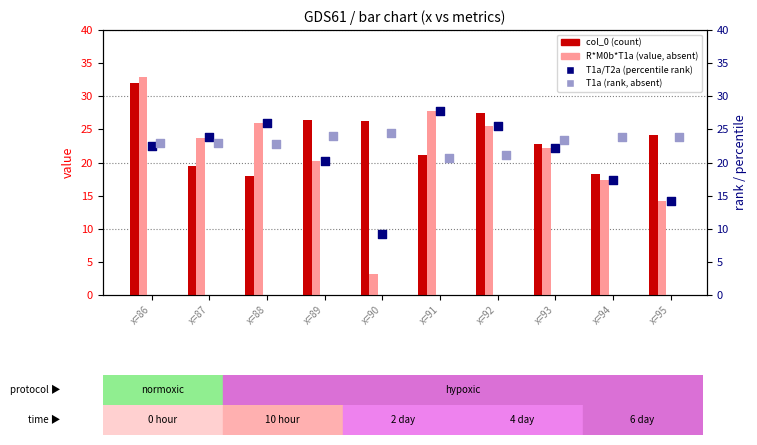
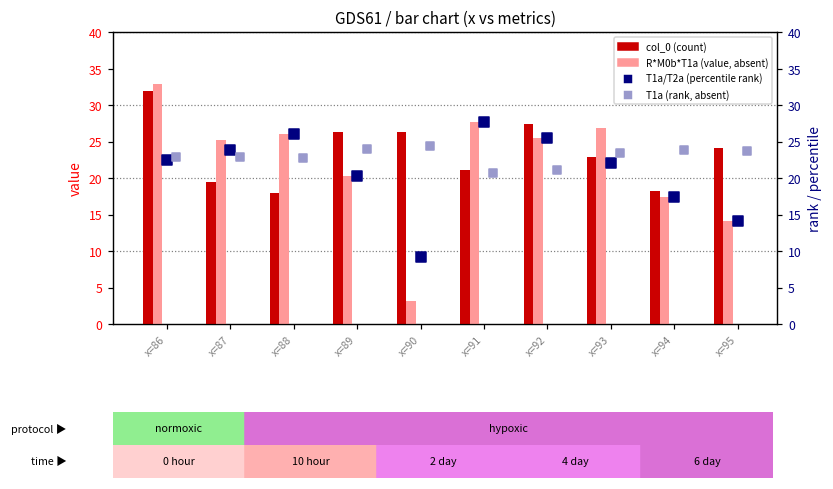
  {
    "col_0 (count)": {
      "x=86": 32,
      "x=87": 19,
      "x=88": 18,
      "x=89": 26,
      "x=90": 26,
      "x=91": 21,
      "x=92": 27,
      "x=93": 23,
      "x=94": 18,
      "x=95": 24
    },
    "R*M0b*T1a (value, absent)": {
      "x=86": 33,
-     "x=87": 24,
+     "x=87": 25,
      "x=88": 26,
      "x=89": 20,
      "x=90": 3,
      "x=91": 28,
      "x=92": 25,
-     "x=93": 22,
+     "x=93": 27,
      "x=94": 17,
      "x=95": 14
    }
  }
